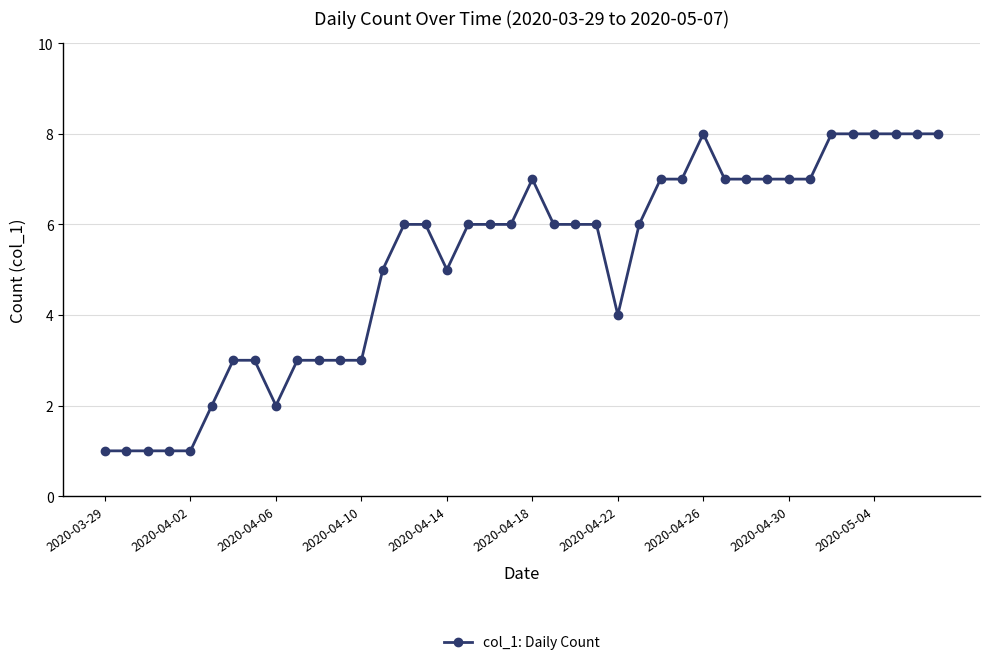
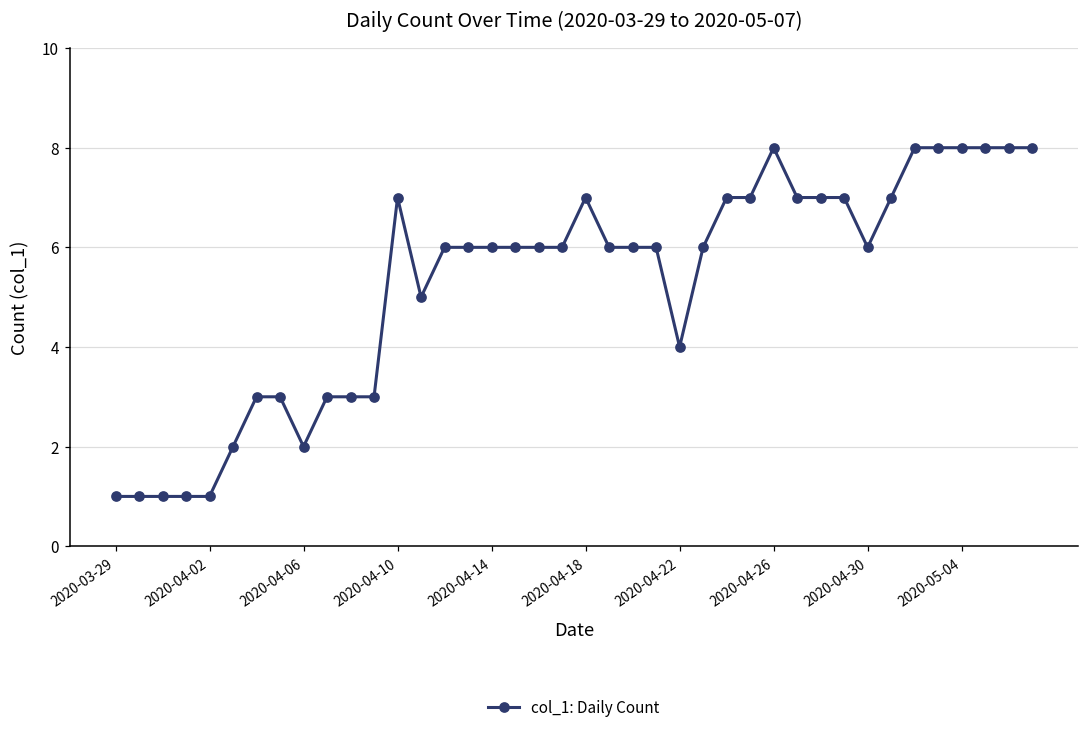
  {
    "2020-03-29": 1,
    "2020-04-02": 1,
    "2020-04-06": 2,
-   "2020-04-10": 3,
-   "2020-04-14": 5,
+   "2020-04-10": 7,
+   "2020-04-14": 6,
    "2020-04-18": 7,
    "2020-04-22": 4,
    "2020-04-26": 8,
-   "2020-04-30": 7,
+   "2020-04-30": 6,
    "2020-05-04": 8
  }
